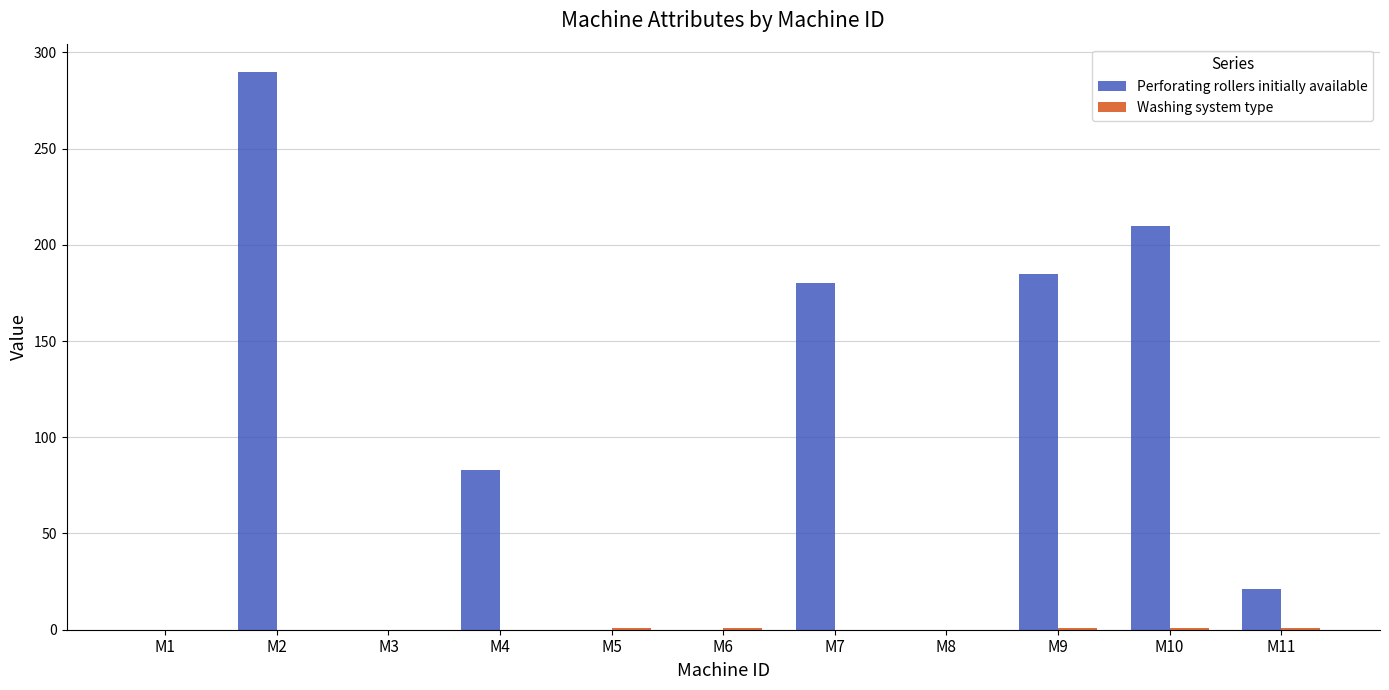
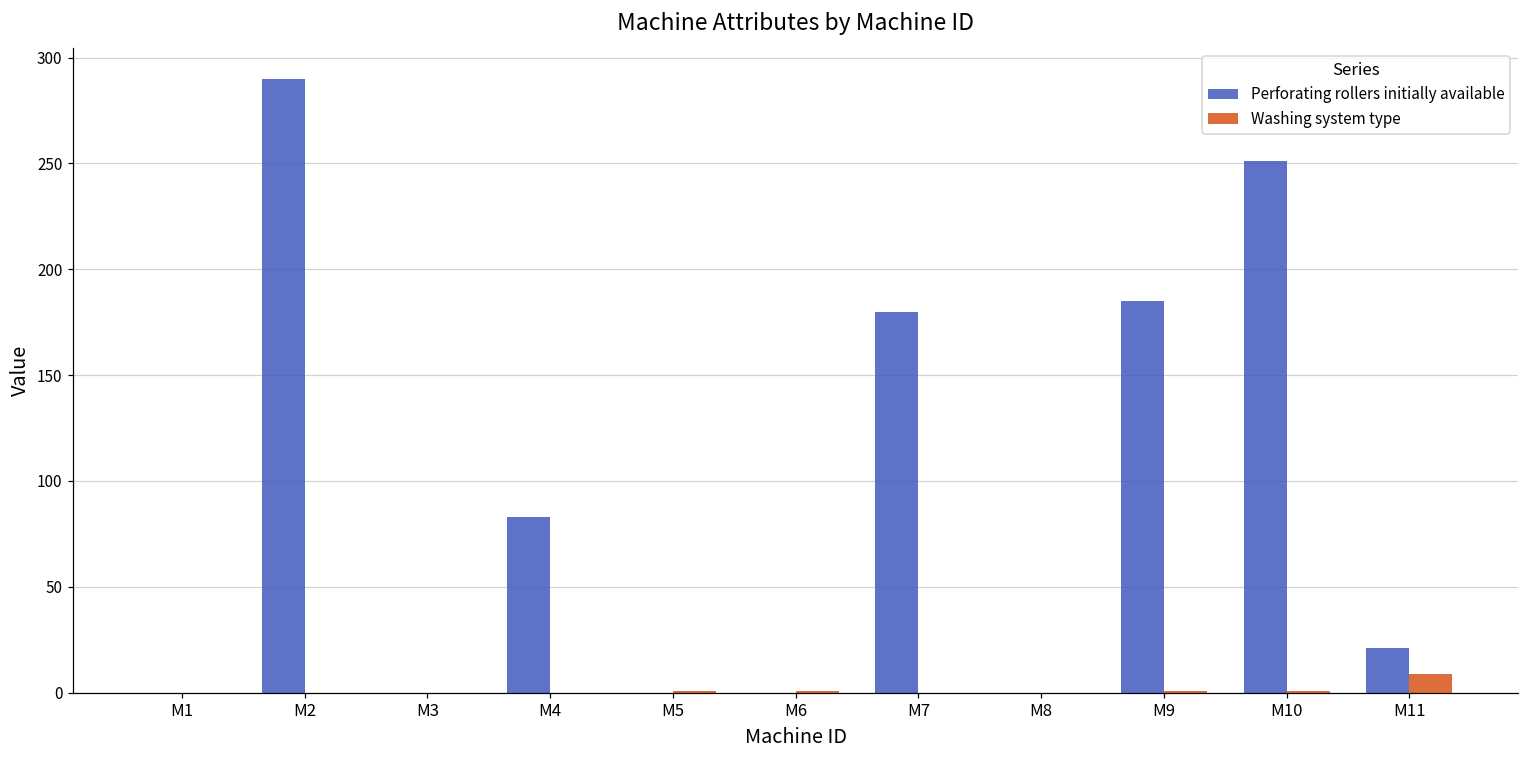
  {
    "Perforating rollers initially available": {
      "M1": 0,
      "M2": 290,
      "M3": 0,
      "M4": 83,
      "M5": 0,
      "M6": 0,
      "M7": 180,
      "M8": 0,
      "M9": 185,
-     "M10": 210,
+     "M10": 251,
      "M11": 21
    },
    "Washing system type": {
      "M1": 0,
      "M2": 0,
      "M3": 0,
      "M4": 0,
      "M7": 0,
      "M8": 0,
-     "M11": 1
+     "M11": 9
    }
  }
